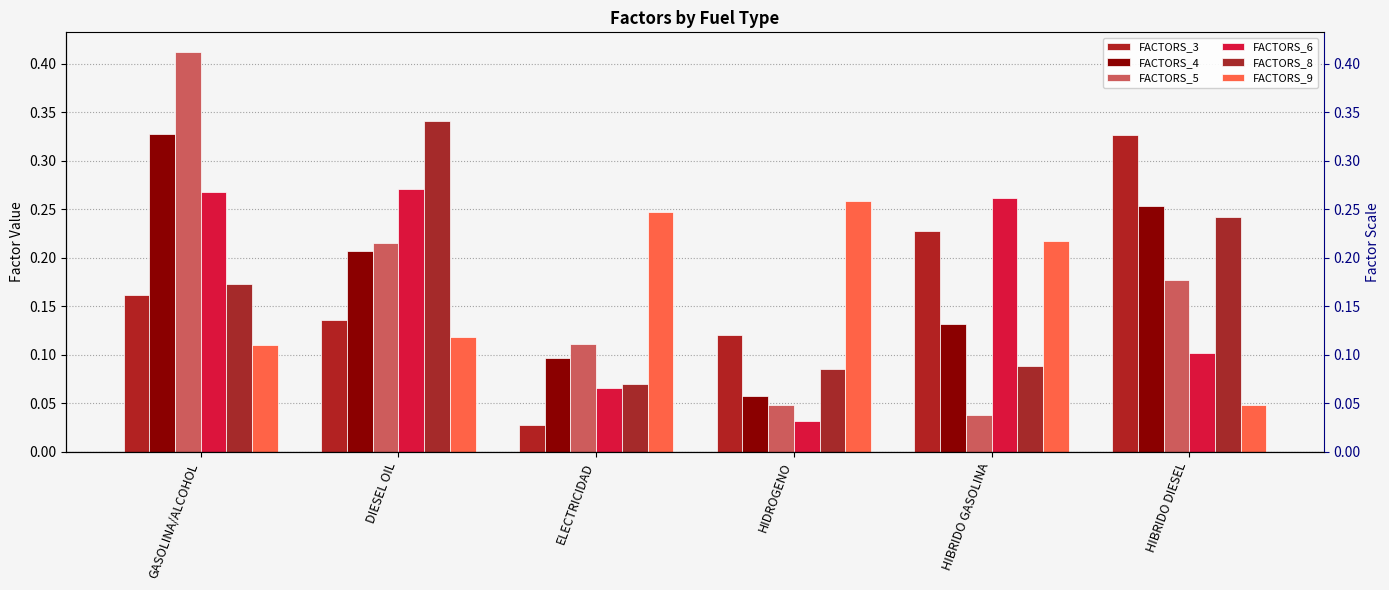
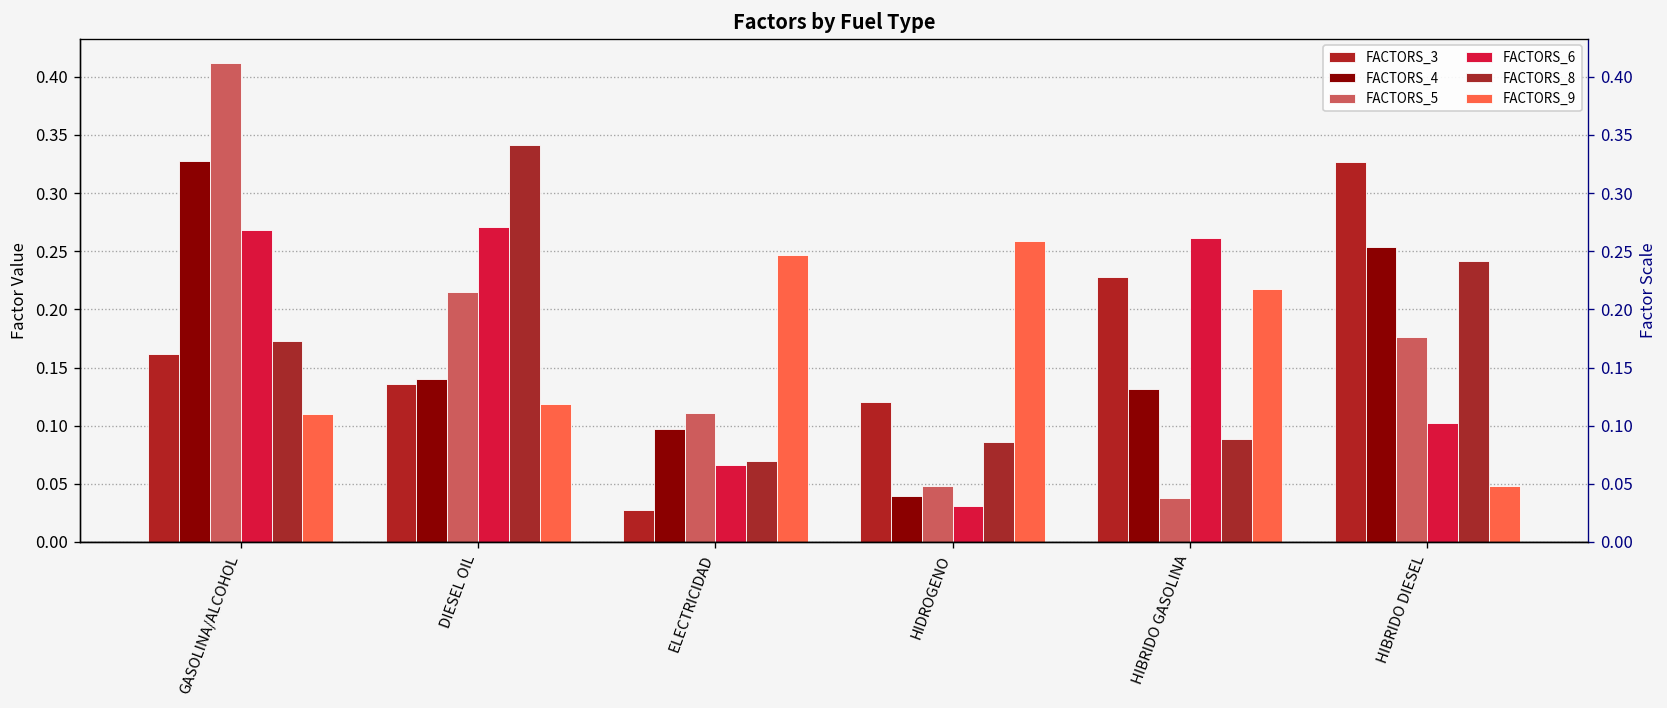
  {
    "FACTORS_4": {
      "GASOLINA/ALCOHOL": 0.33,
-     "DIESEL OIL": 0.21,
+     "DIESEL OIL": 0.14,
      "ELECTRICIDAD": 0.10,
-     "HIDROGENO": 0.06,
+     "HIDROGENO": 0.04,
      "HIBRIDO GASOLINA": 0.13,
      "HIBRIDO DIESEL": 0.25
    }
  }
